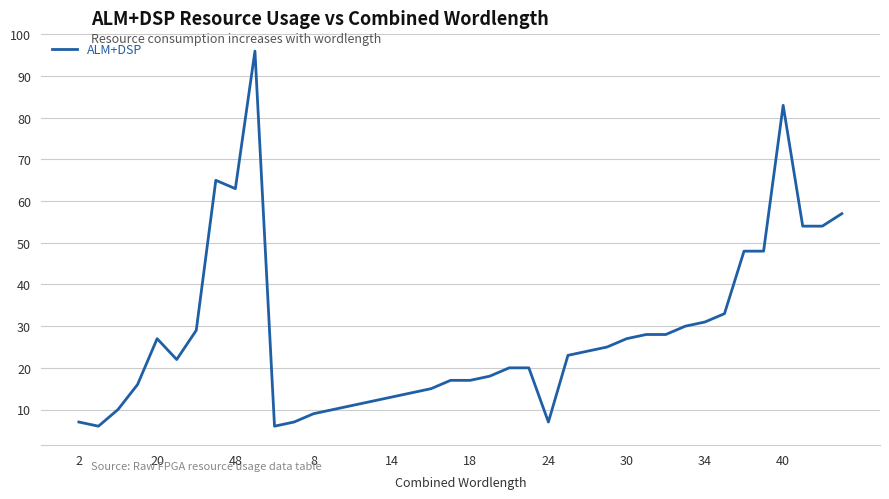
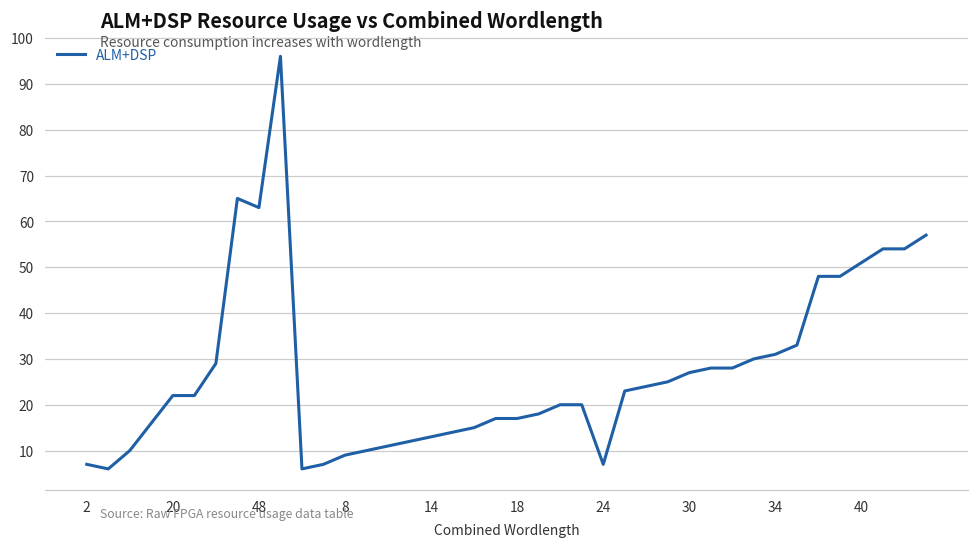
  {
-   "20": 27,
+   "20": 22,
    "48": 63,
    "8": 9,
    "24": 7,
-   "40": 83
+   "40": 51
  }
